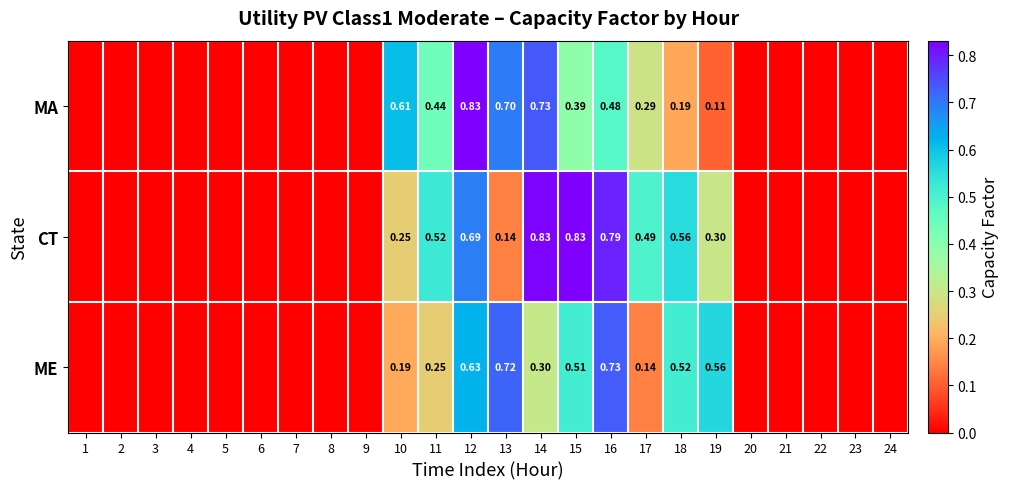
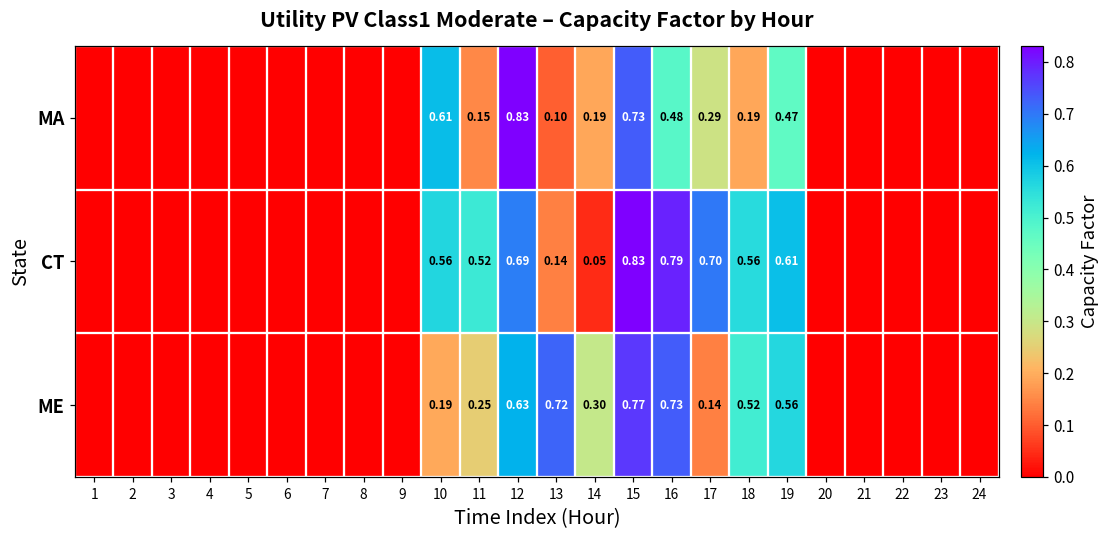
  {
    "MA": {
      "10": 0.61,
-     "11": 0.44,
+     "11": 0.15,
      "12": 0.83,
-     "13": 0.70,
-     "14": 0.73,
-     "15": 0.39,
+     "13": 0.10,
+     "14": 0.19,
+     "15": 0.73,
      "16": 0.48,
      "17": 0.29,
      "18": 0.19,
-     "19": 0.11
+     "19": 0.47
    },
    "CT": {
-     "10": 0.25,
+     "10": 0.56,
      "11": 0.52,
      "12": 0.69,
      "13": 0.14,
-     "14": 0.83,
+     "14": 0.05,
      "15": 0.83,
      "16": 0.79,
-     "17": 0.49,
+     "17": 0.70,
      "18": 0.56,
-     "19": 0.30
+     "19": 0.61
    },
    "ME": {
      "10": 0.19,
      "11": 0.25,
      "12": 0.63,
      "13": 0.72,
      "14": 0.30,
-     "15": 0.51,
+     "15": 0.77,
      "16": 0.73,
      "17": 0.14,
      "18": 0.52,
      "19": 0.56
    }
  }
